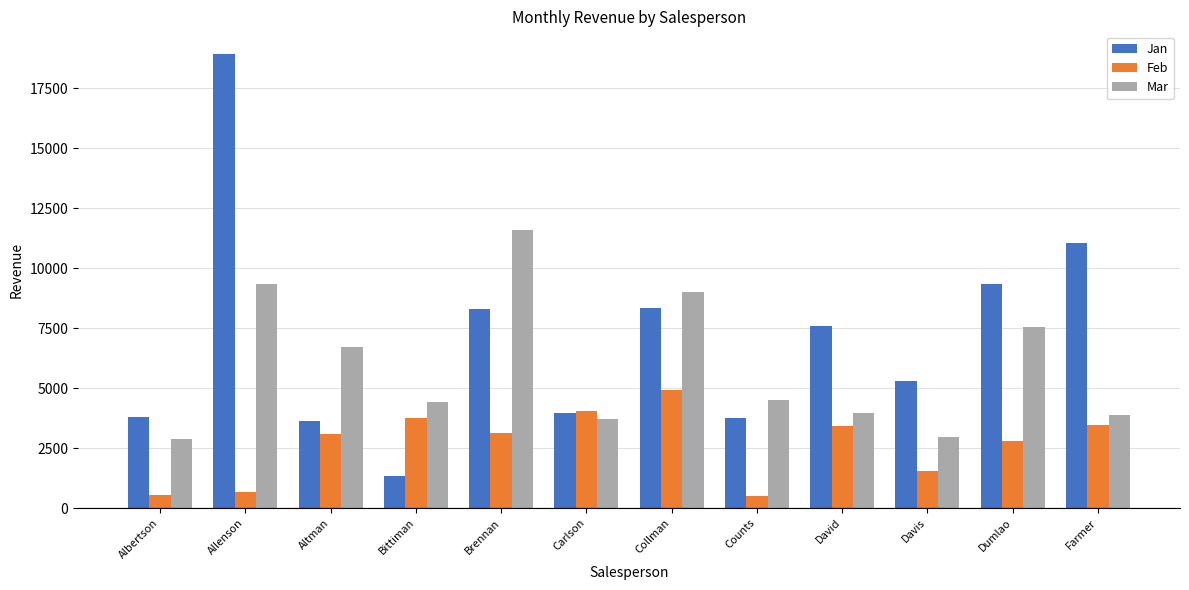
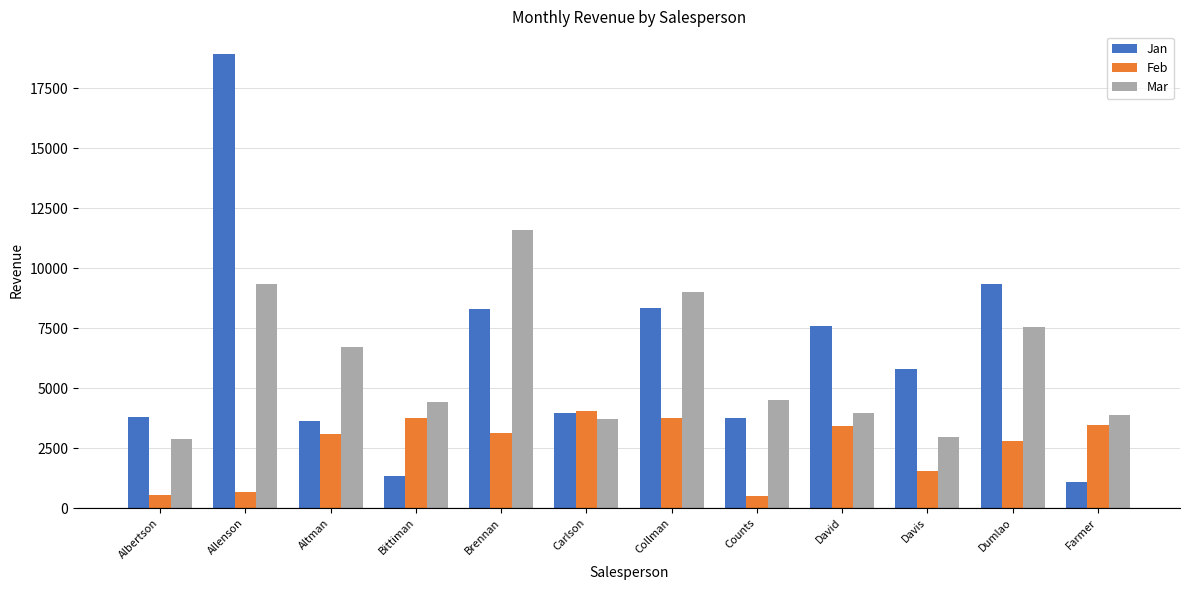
  {
    "Jan": {
      "Albertson": 3800,
      "Allenson": 18900,
      "Altman": 3600,
      "Bittiman": 1300,
      "Brennan": 8300,
      "Carlson": 3900,
      "Collman": 8300,
      "Counts": 3700,
      "David": 7600,
-     "Davis": 5300,
+     "Davis": 5800,
      "Dumlao": 9300,
-     "Farmer": 11100
+     "Farmer": 1100
    },
    "Feb": {
      "Albertson": 600,
      "Allenson": 700,
      "Altman": 3100,
      "Bittiman": 3800,
      "Brennan": 3200,
      "Carlson": 4100,
-     "Collman": 4900,
+     "Collman": 3800,
      "Counts": 500,
      "David": 3400,
      "Davis": 1600,
      "Dumlao": 2800,
      "Farmer": 3500
    },
    "Mar": {
      "Albertson": 2900,
      "Allenson": 9400,
      "Altman": 6700,
      "Bittiman": 4400,
      "Brennan": 11600,
      "Carlson": 3700,
      "Collman": 9000,
      "Counts": 4500,
      "David": 4000,
      "Davis": 2900,
      "Dumlao": 7500,
      "Farmer": 3900
    }
  }
